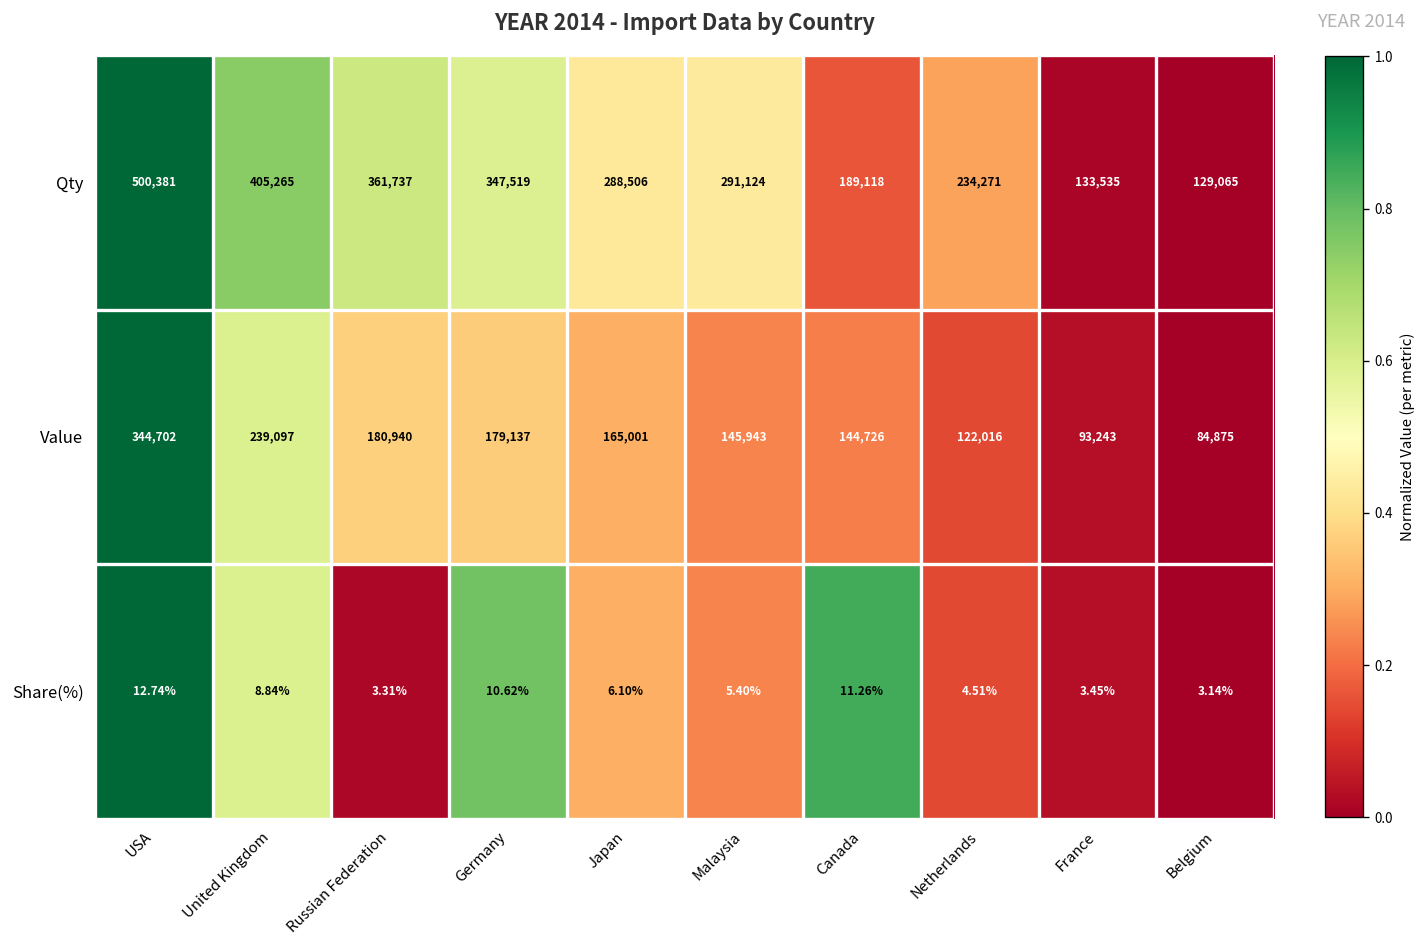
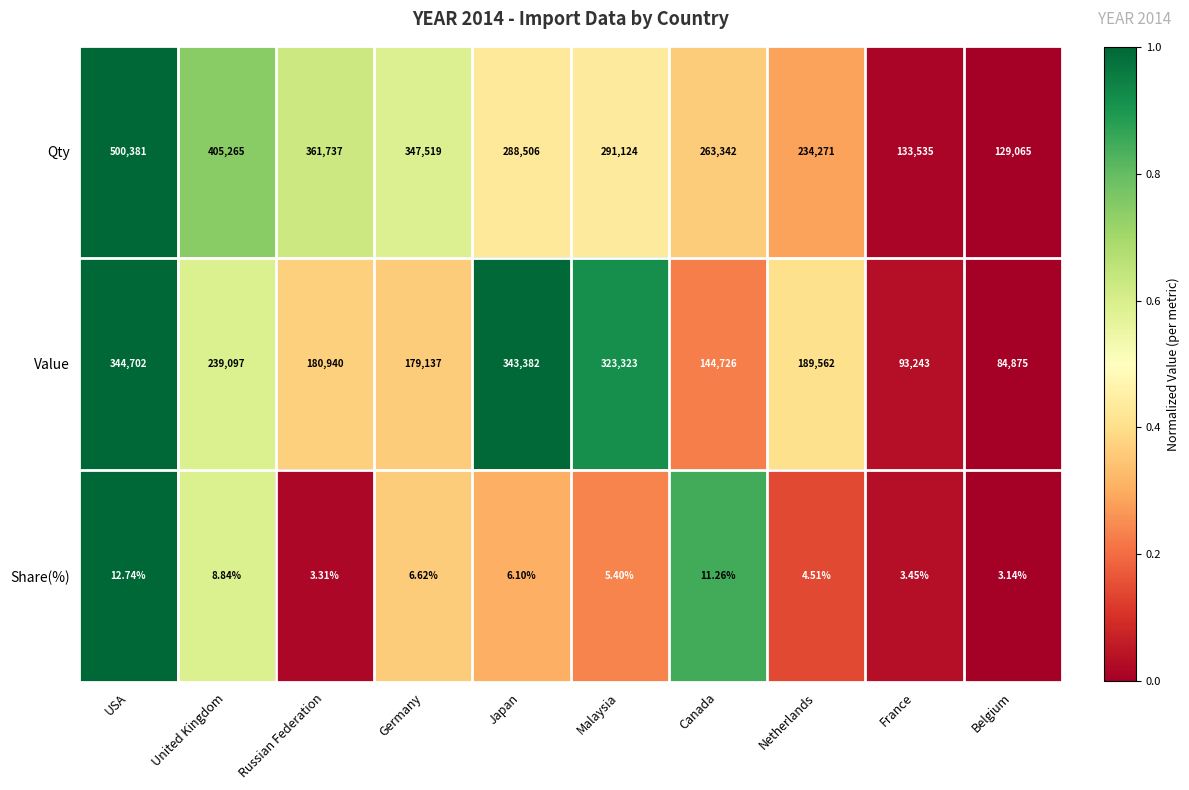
  {
    "Qty": {
      "USA": "500,381",
      "United Kingdom": "405,265",
      "Russian Federation": "361,737",
      "Germany": "347,519",
      "Japan": "288,506",
      "Malaysia": "291,124",
-     "Canada": "189,118",
+     "Canada": "263,342",
      "Netherlands": "234,271",
      "France": "133,535",
      "Belgium": "129,065"
    },
    "Value": {
      "USA": "344,702",
      "United Kingdom": "239,097",
      "Russian Federation": "180,940",
      "Germany": "179,137",
-     "Japan": "165,001",
-     "Malaysia": "145,943",
+     "Japan": "343,382",
+     "Malaysia": "323,323",
      "Canada": "144,726",
-     "Netherlands": "122,016",
+     "Netherlands": "189,562",
      "France": "93,243",
      "Belgium": "84,875"
    },
    "Share(%)": {
      "USA": "12.74%",
      "United Kingdom": "8.84%",
      "Russian Federation": "3.31%",
-     "Germany": "10.62%",
+     "Germany": "6.62%",
      "Japan": "6.10%",
      "Malaysia": "5.40%",
      "Canada": "11.26%",
      "Netherlands": "4.51%",
      "France": "3.45%",
      "Belgium": "3.14%"
    }
  }
